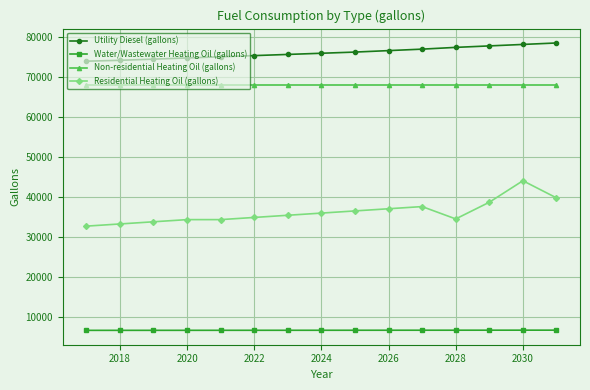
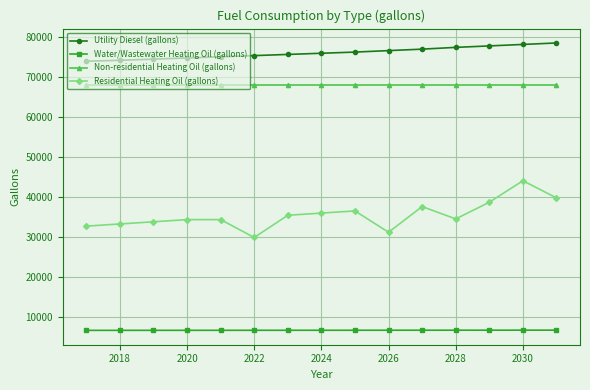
  {
    "Residential Heating Oil (gallons)": {
      "2018": 33000,
      "2020": 34000,
-     "2022": 35000,
+     "2022": 30000,
      "2024": 36000,
-     "2026": 37000,
+     "2026": 31000,
      "2028": 34000,
      "2030": 44000
    }
  }
